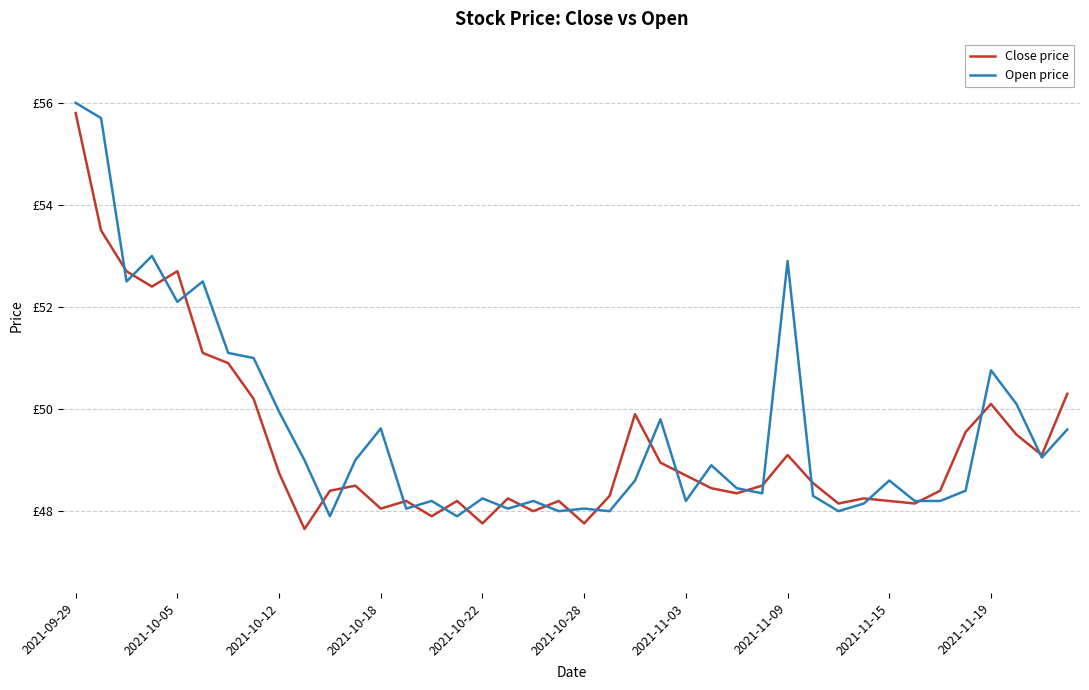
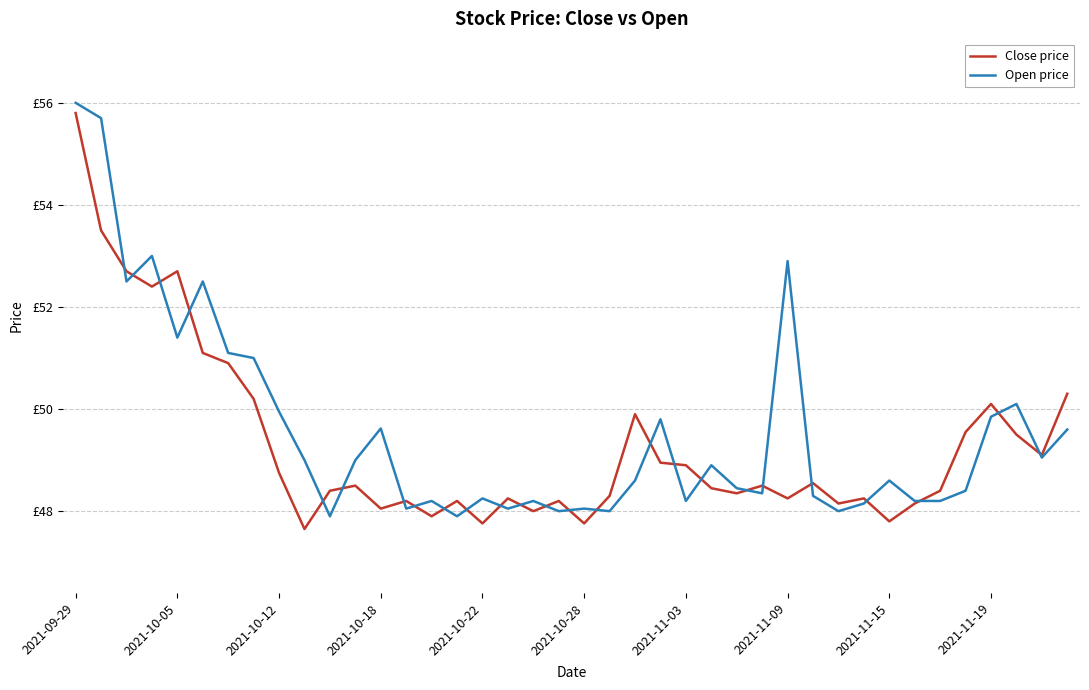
  {
    "Close price": {
      "2021-09-29": "£55.8",
      "2021-10-05": "£52.7",
      "2021-10-12": "£48.8",
      "2021-10-18": "£48.1",
      "2021-10-22": "£47.8",
      "2021-10-28": "£47.8",
-     "2021-11-03": "£48.7",
-     "2021-11-09": "£49.1",
-     "2021-11-15": "£48.2",
+     "2021-11-03": "£48.9",
+     "2021-11-09": "£48.3",
+     "2021-11-15": "£47.8",
      "2021-11-19": "£50.1"
    },
    "Open price": {
      "2021-09-29": "£56.0",
-     "2021-10-05": "£52.1",
+     "2021-10-05": "£51.4",
      "2021-10-12": "£50.0",
      "2021-10-18": "£49.6",
      "2021-10-22": "£48.3",
      "2021-10-28": "£48.1",
      "2021-11-03": "£48.2",
      "2021-11-09": "£52.9",
      "2021-11-15": "£48.6",
-     "2021-11-19": "£50.8"
+     "2021-11-19": "£49.9"
    }
  }
